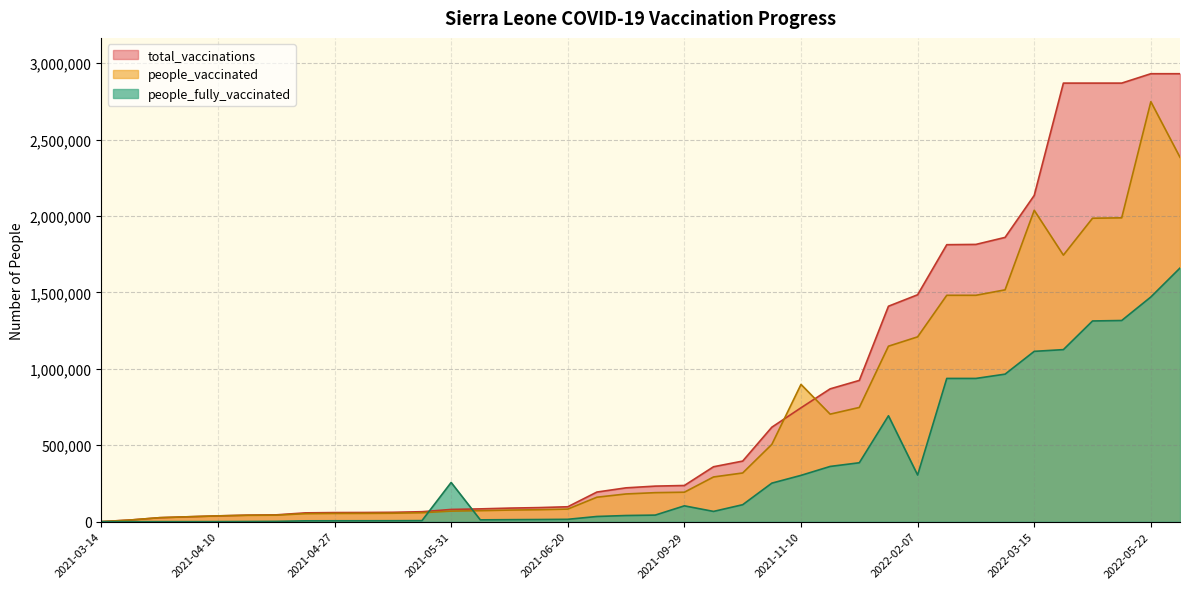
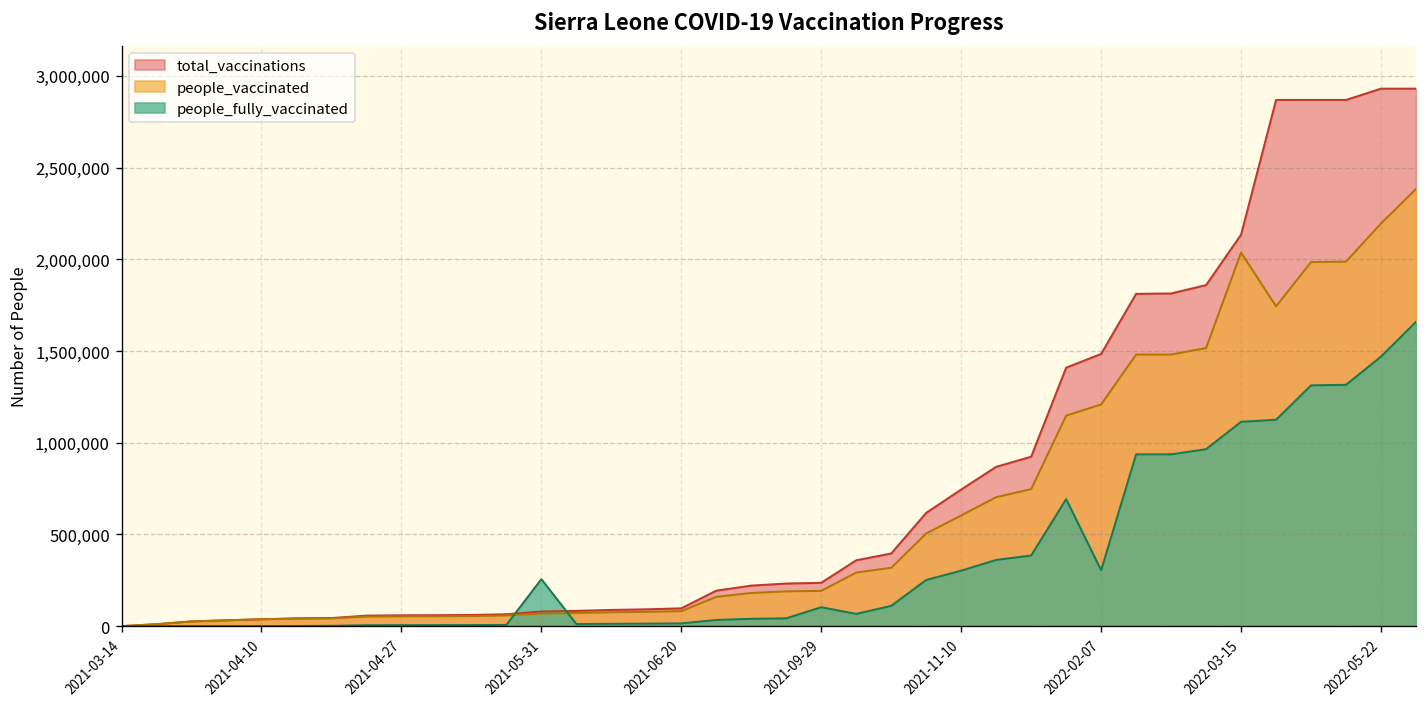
  {
    "total_vaccinations": {
      "2021-09-29": "240,000",
      "2021-11-10": "740,000",
      "2022-02-07": "1,480,000",
      "2022-03-15": "2,130,000",
      "2022-05-22": "2,930,000"
    },
    "people_vaccinated": {
      "2021-09-29": "190,000",
-     "2021-11-10": "900,000",
+     "2021-11-10": "600,000",
      "2022-02-07": "1,210,000",
      "2022-03-15": "2,040,000",
-     "2022-05-22": "2,750,000"
+     "2022-05-22": "2,200,000"
    },
    "people_fully_vaccinated": {
      "2021-04-10": "0",
      "2021-04-27": "10,000",
      "2021-05-31": "260,000",
      "2021-06-20": "20,000",
      "2021-09-29": "100,000",
      "2021-11-10": "300,000",
      "2022-02-07": "300,000",
      "2022-03-15": "1,110,000",
      "2022-05-22": "1,470,000"
    }
  }
